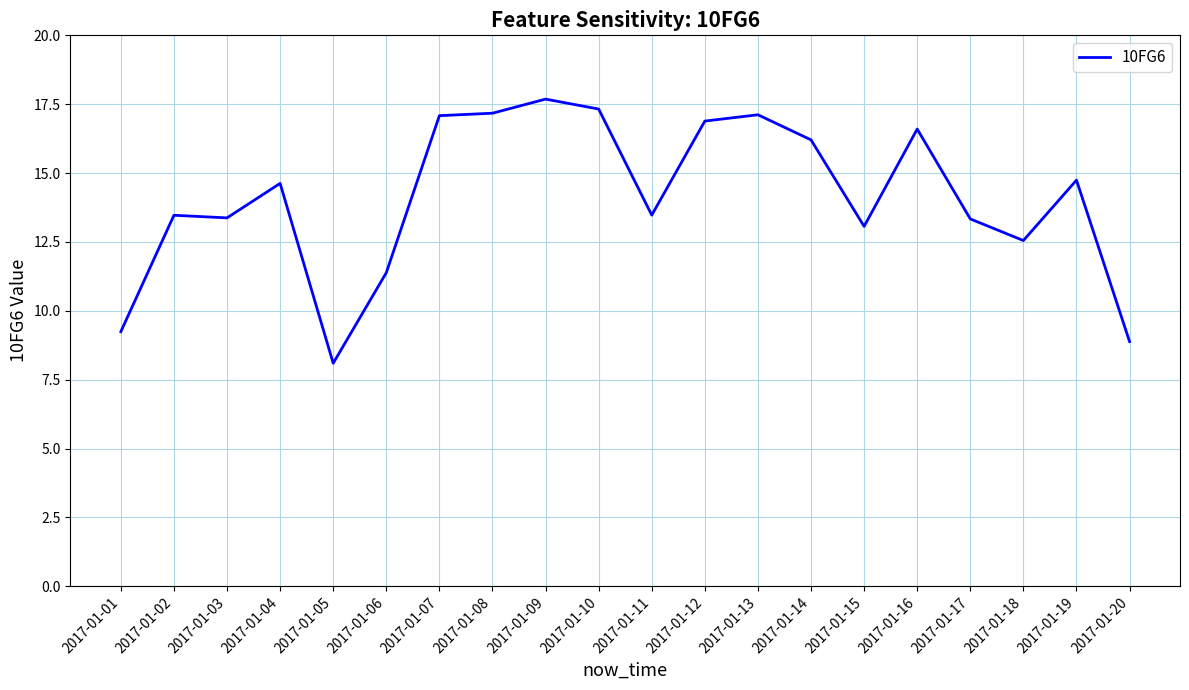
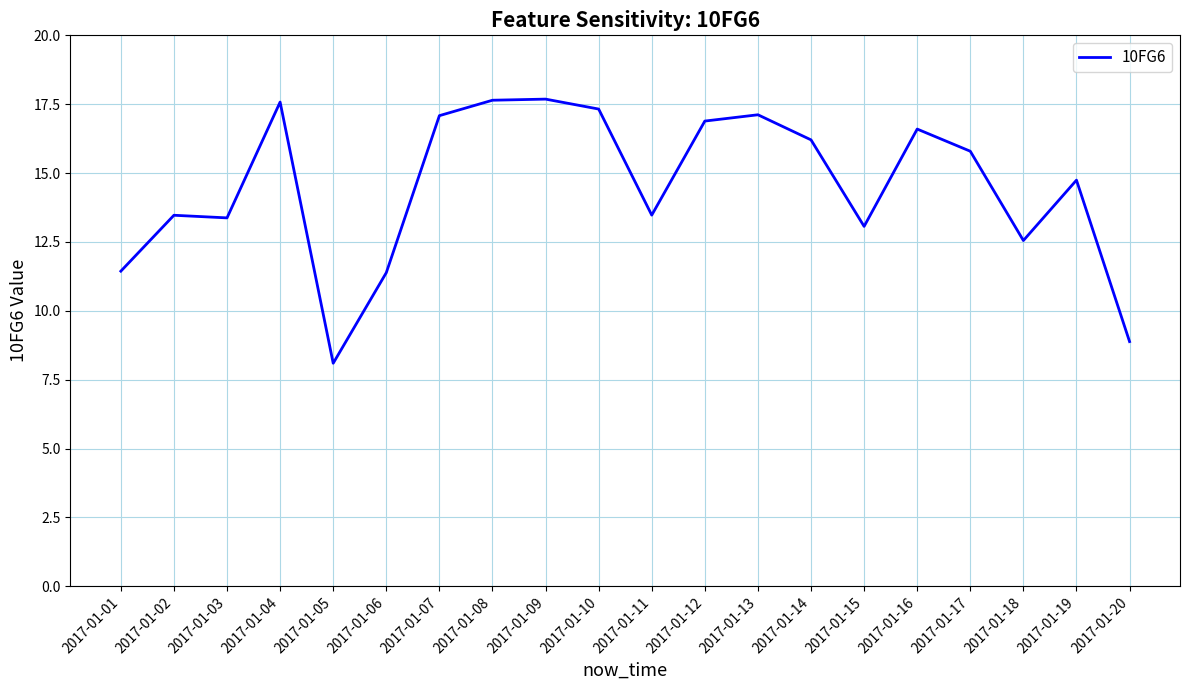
  {
-   "2017-01-01": 9.2,
+   "2017-01-01": 11.4,
    "2017-01-02": 13.5,
    "2017-01-03": 13.4,
-   "2017-01-04": 14.6,
+   "2017-01-04": 17.6,
    "2017-01-05": 8.1,
    "2017-01-06": 11.4,
    "2017-01-07": 17.1,
-   "2017-01-08": 17.2,
+   "2017-01-08": 17.6,
    "2017-01-09": 17.7,
    "2017-01-10": 17.3,
    "2017-01-11": 13.5,
    "2017-01-12": 16.9,
    "2017-01-13": 17.1,
    "2017-01-14": 16.2,
    "2017-01-15": 13.1,
    "2017-01-16": 16.6,
-   "2017-01-17": 13.3,
+   "2017-01-17": 15.8,
    "2017-01-18": 12.6,
    "2017-01-19": 14.7,
    "2017-01-20": 8.9
  }
